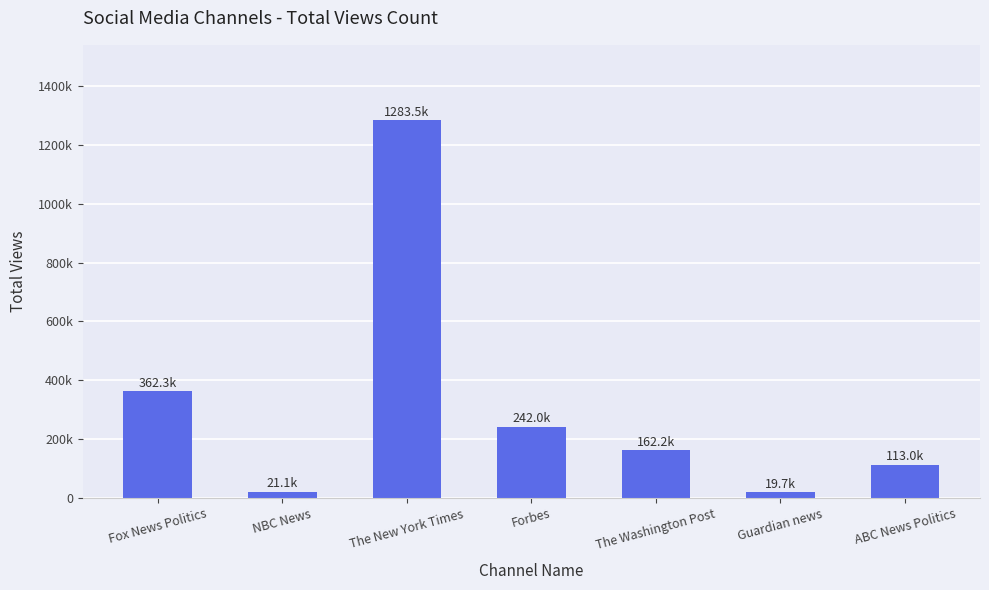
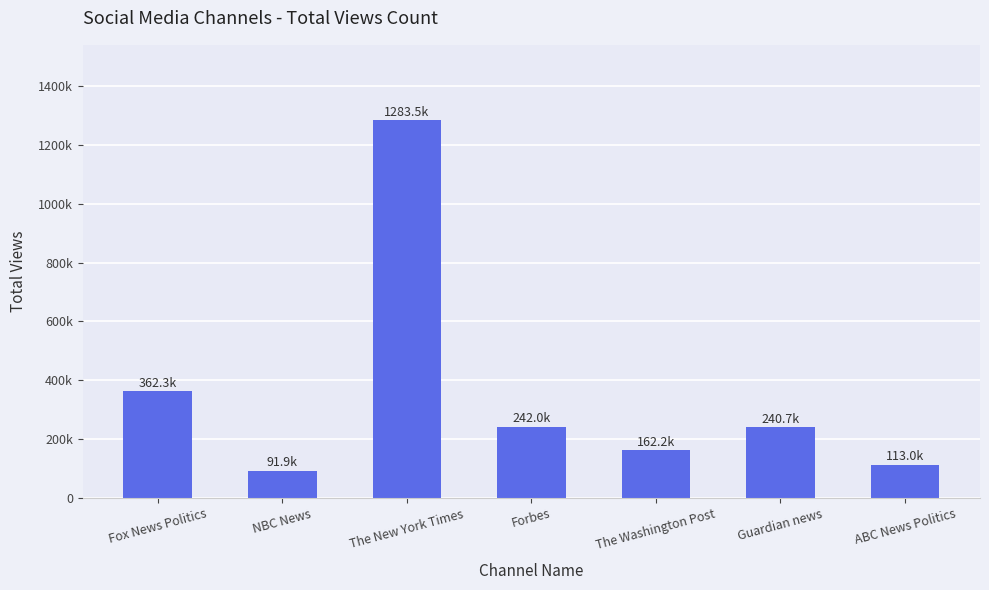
  {
    "Fox News Politics": "362.3k",
-   "NBC News": "21.1k",
+   "NBC News": "91.9k",
    "The New York Times": "1283.5k",
    "Forbes": "242.0k",
    "The Washington Post": "162.2k",
-   "Guardian news": "19.7k",
+   "Guardian news": "240.7k",
    "ABC News Politics": "113.0k"
  }
